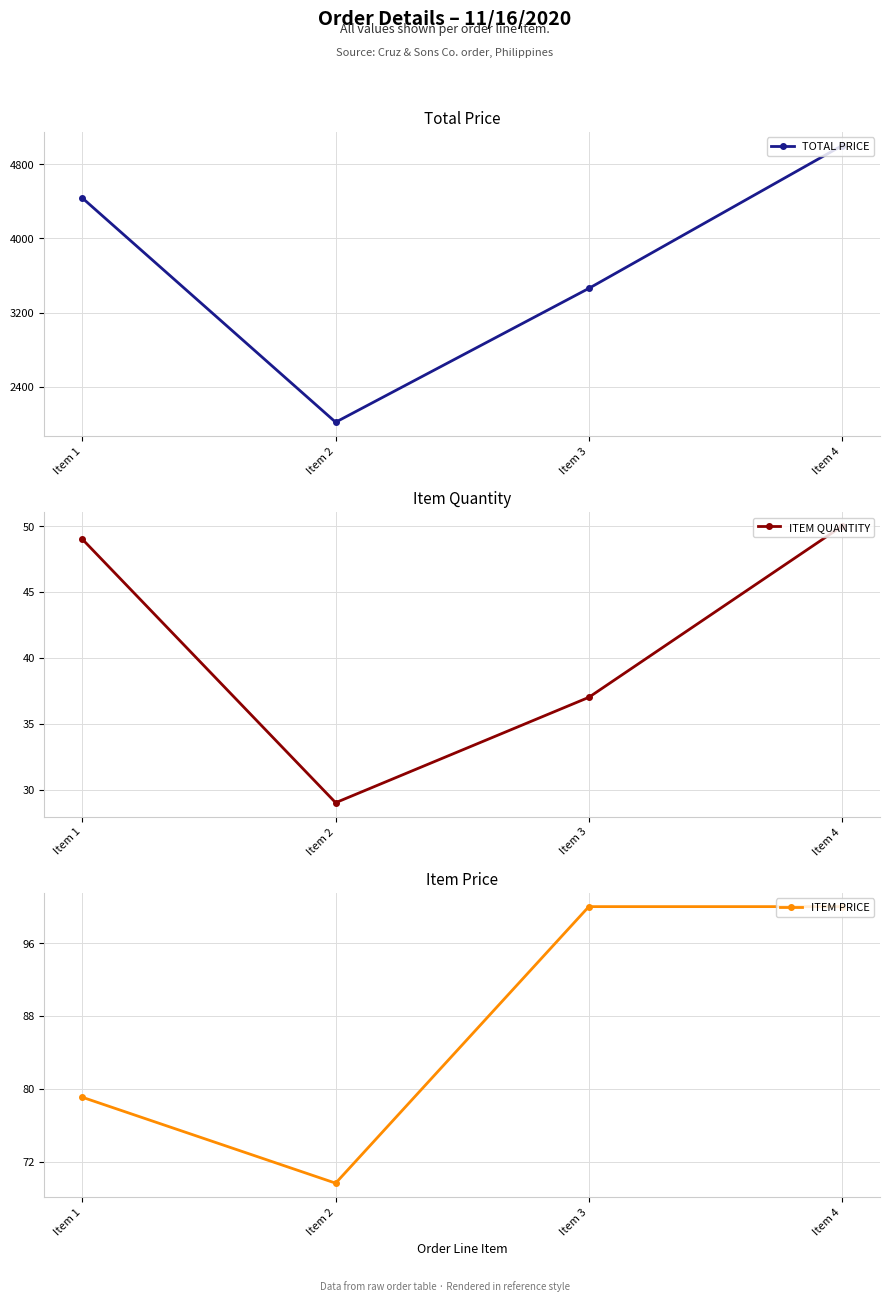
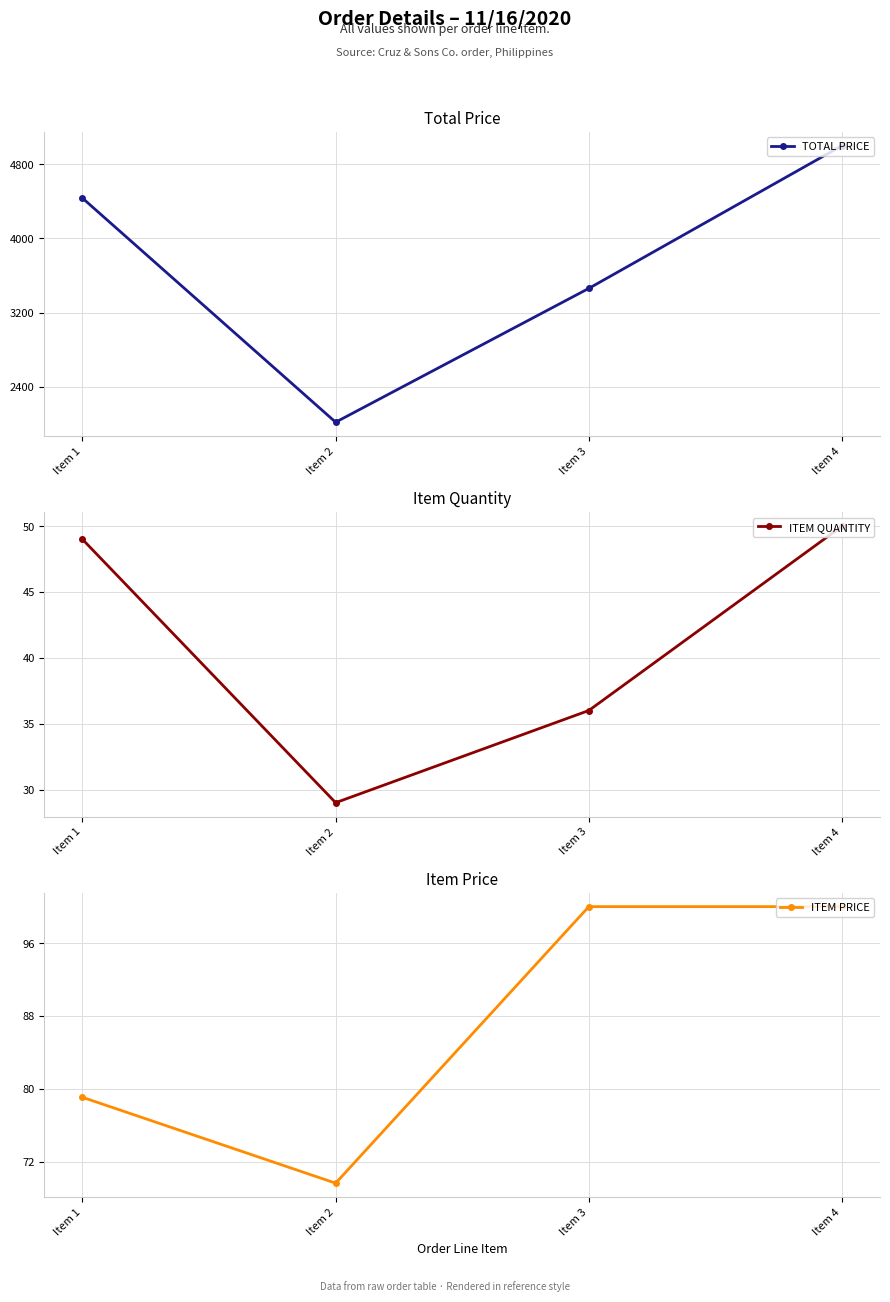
  {
    "Total Price": {
      "Item 1": 4400,
      "Item 2": 2000,
      "Item 3": 3500
    },
    "Item Quantity": {
      "Item 1": 49,
      "Item 2": 29,
-     "Item 3": 37
+     "Item 3": 36
    },
    "Item Price": {
      "Item 1": 79,
      "Item 2": 70,
      "Item 3": 100
    }
  }
